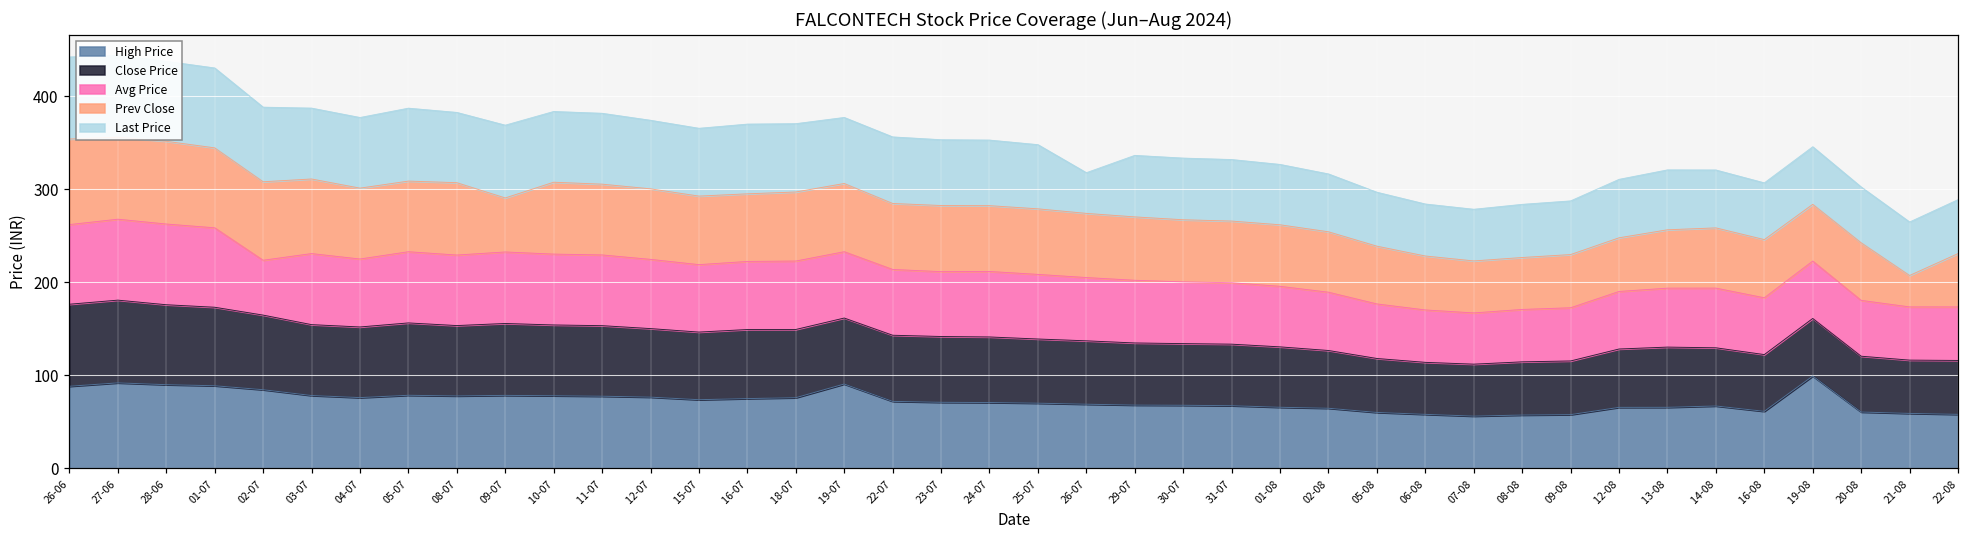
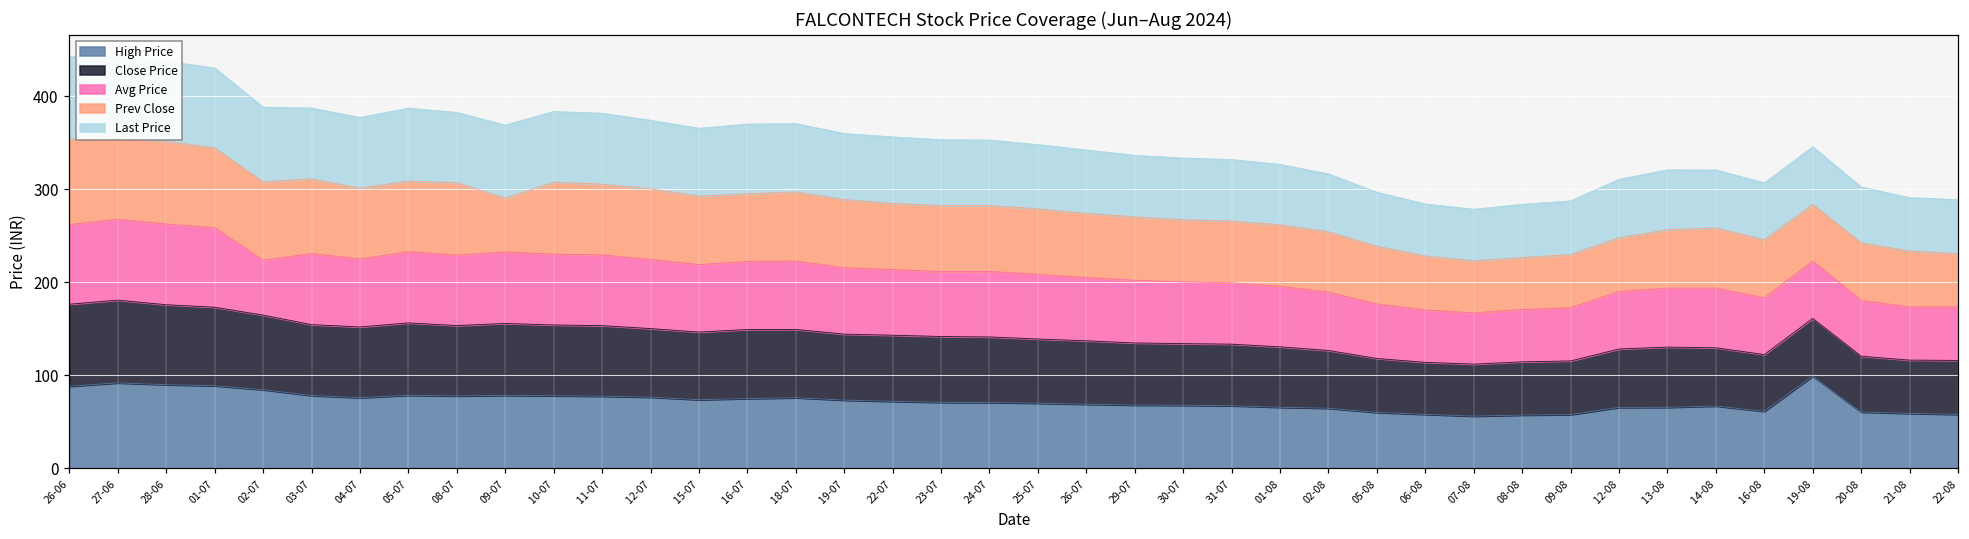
  {
    "High Price": {
      "26-06": 90,
      "27-06": 90,
      "28-06": 90,
      "01-07": 90,
      "02-07": 80,
      "03-07": 80,
      "04-07": 80,
      "05-07": 80,
      "08-07": 80,
      "09-07": 80,
      "10-07": 80,
      "11-07": 80,
      "12-07": 80,
      "15-07": 70,
      "16-07": 70,
      "18-07": 80,
-     "19-07": 90,
+     "19-07": 70,
      "22-07": 70,
      "23-07": 70,
      "24-07": 70,
      "25-07": 70,
      "26-07": 70,
      "29-07": 70,
      "30-07": 70,
      "31-07": 70,
      "01-08": 70,
      "02-08": 60,
      "05-08": 60,
      "06-08": 60,
      "07-08": 60,
      "08-08": 60,
      "09-08": 60,
      "12-08": 70,
      "13-08": 70,
      "14-08": 70,
      "16-08": 60,
      "19-08": 100,
      "20-08": 60,
      "21-08": 60,
      "22-08": 60
    },
    "Close Price": {
      "26-06": 90,
      "27-06": 90,
      "28-06": 90,
      "01-07": 80,
      "02-07": 80,
      "03-07": 80,
      "04-07": 80,
      "05-07": 80,
      "08-07": 80,
      "09-07": 80,
      "10-07": 80,
      "11-07": 80,
      "12-07": 70,
      "15-07": 70,
      "16-07": 70,
      "18-07": 70,
      "19-07": 70,
      "22-07": 70,
      "23-07": 70,
      "24-07": 70,
      "25-07": 70,
      "26-07": 70,
      "29-07": 70,
      "30-07": 70,
      "31-07": 70,
      "01-08": 60,
      "02-08": 60,
      "05-08": 60,
      "06-08": 60,
      "07-08": 60,
      "08-08": 60,
      "09-08": 60,
      "12-08": 60,
      "13-08": 60,
      "14-08": 60,
      "16-08": 60,
      "19-08": 60,
      "20-08": 60,
      "21-08": 60,
      "22-08": 60
    },
    "Avg Price": {
      "26-06": 90,
      "27-06": 90,
      "28-06": 90,
      "01-07": 90,
      "02-07": 60,
      "03-07": 80,
      "04-07": 70,
      "05-07": 80,
      "08-07": 80,
      "09-07": 80,
      "10-07": 80,
      "11-07": 80,
      "12-07": 70,
      "15-07": 70,
      "16-07": 70,
      "18-07": 70,
      "19-07": 70,
      "22-07": 70,
      "23-07": 70,
      "24-07": 70,
      "25-07": 70,
      "26-07": 70,
      "29-07": 70,
      "30-07": 70,
      "31-07": 70,
      "01-08": 70,
      "02-08": 60,
      "05-08": 60,
      "06-08": 60,
      "07-08": 60,
      "08-08": 60,
      "09-08": 60,
      "12-08": 60,
      "13-08": 60,
      "14-08": 60,
      "16-08": 60,
      "19-08": 60,
      "20-08": 60,
      "21-08": 60,
      "22-08": 60
    },
    "Prev Close": {
      "26-06": 90,
      "27-06": 90,
      "28-06": 90,
      "01-07": 90,
      "02-07": 80,
      "03-07": 80,
      "04-07": 80,
      "05-07": 80,
      "08-07": 80,
      "09-07": 60,
      "10-07": 80,
      "11-07": 80,
      "12-07": 80,
      "15-07": 70,
      "16-07": 70,
      "18-07": 70,
      "19-07": 70,
      "22-07": 70,
      "23-07": 70,
      "24-07": 70,
      "25-07": 70,
      "26-07": 70,
      "29-07": 70,
      "30-07": 70,
      "31-07": 70,
      "01-08": 70,
      "02-08": 60,
      "05-08": 60,
      "06-08": 60,
      "07-08": 60,
      "08-08": 60,
      "09-08": 60,
      "12-08": 60,
      "13-08": 60,
      "14-08": 60,
      "16-08": 60,
      "19-08": 60,
      "20-08": 60,
-     "21-08": 30,
+     "21-08": 60,
      "22-08": 60
    },
    "Last Price": {
      "26-06": 90,
      "01-07": 90,
      "02-07": 80,
      "03-07": 80,
      "04-07": 80,
      "05-07": 80,
      "08-07": 80,
      "09-07": 80,
      "10-07": 80,
      "11-07": 80,
      "12-07": 70,
      "15-07": 70,
      "16-07": 70,
      "18-07": 70,
      "19-07": 70,
      "22-07": 70,
      "23-07": 70,
      "24-07": 70,
      "25-07": 70,
-     "26-07": 40,
+     "26-07": 70,
      "29-07": 70,
      "30-07": 70,
      "31-07": 70,
      "01-08": 60,
      "02-08": 60,
      "05-08": 60,
      "06-08": 60,
      "07-08": 60,
      "08-08": 60,
      "09-08": 60,
      "12-08": 60,
      "13-08": 60,
      "14-08": 60,
      "16-08": 60,
      "19-08": 60,
      "20-08": 60,
      "21-08": 60,
      "22-08": 60
    }
  }
